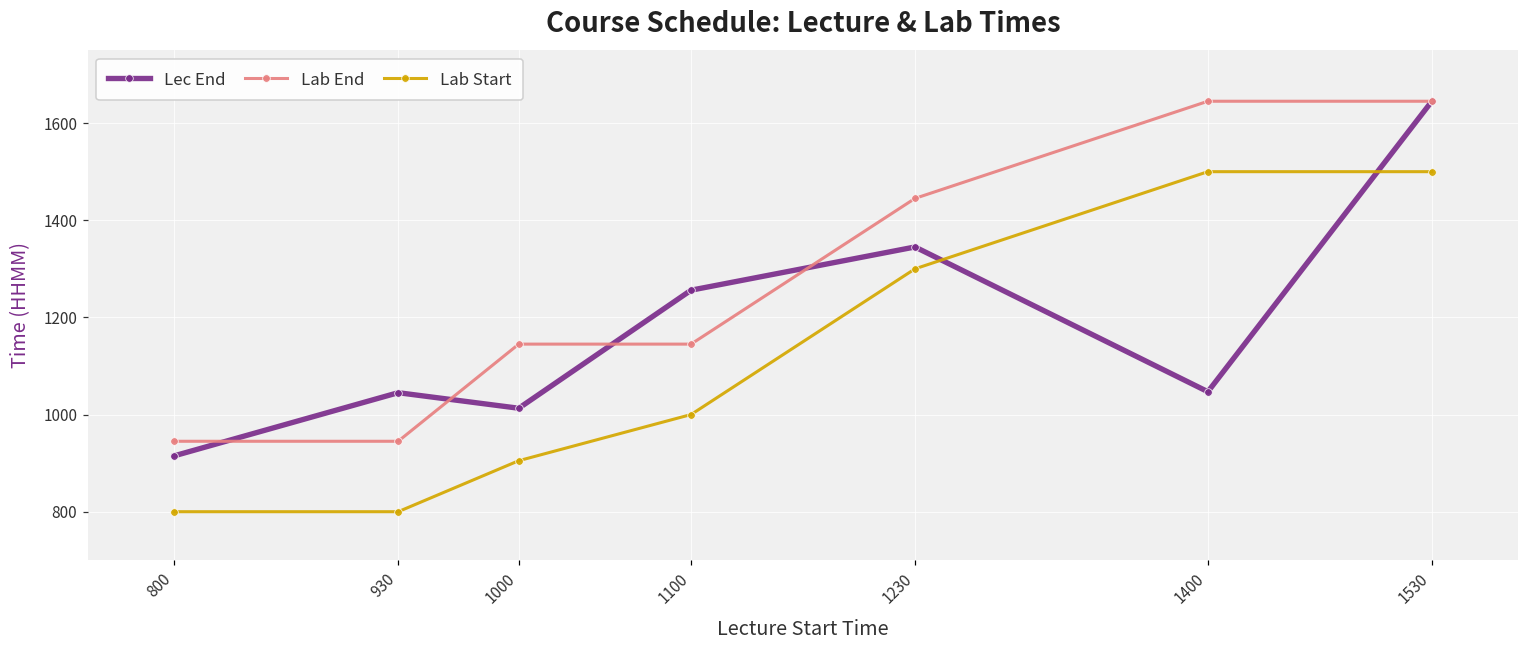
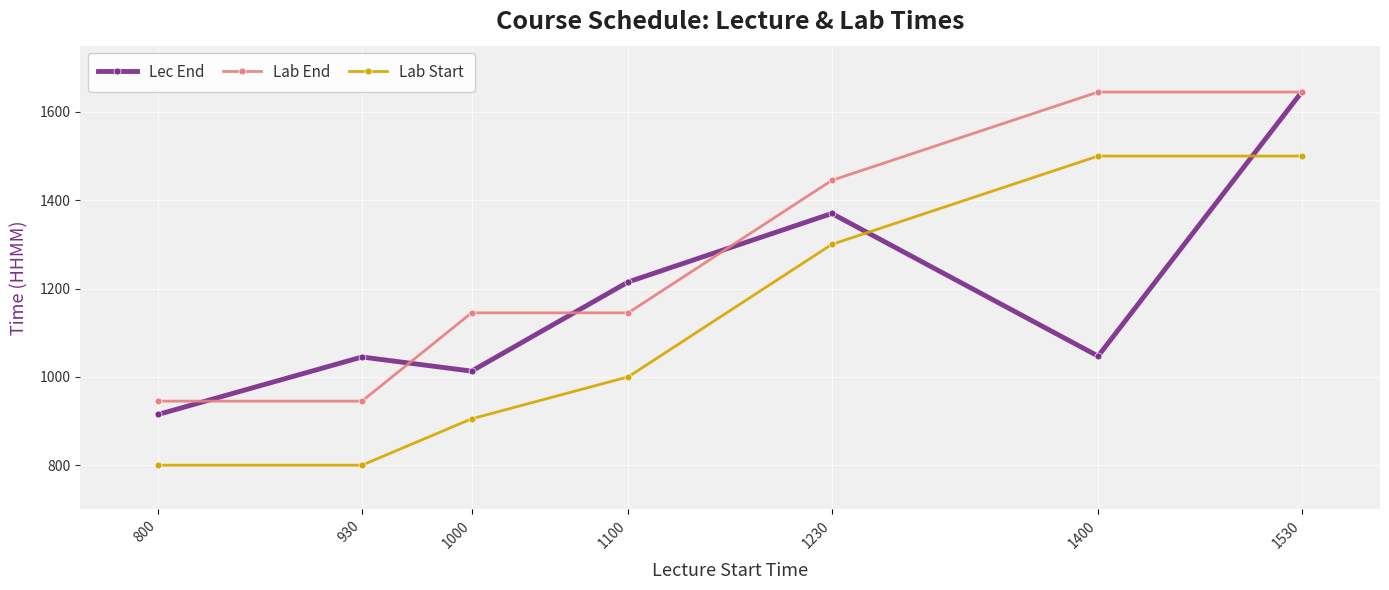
  {
    "Lec End": {
      "800": 920,
      "930": 1050,
      "1000": 1010,
-     "1100": 1260,
-     "1230": 1350,
+     "1100": 1220,
+     "1230": 1370,
      "1400": 1050
    },
    "Lab End": {
      "800": 950,
      "930": 950,
      "1000": 1150,
      "1100": 1150,
      "1230": 1450,
      "1400": 1650
    },
    "Lab Start": {
      "800": 800,
      "930": 800,
      "1000": 910,
      "1100": 1000,
      "1230": 1300,
      "1400": 1500,
      "1530": 1500
    }
  }
